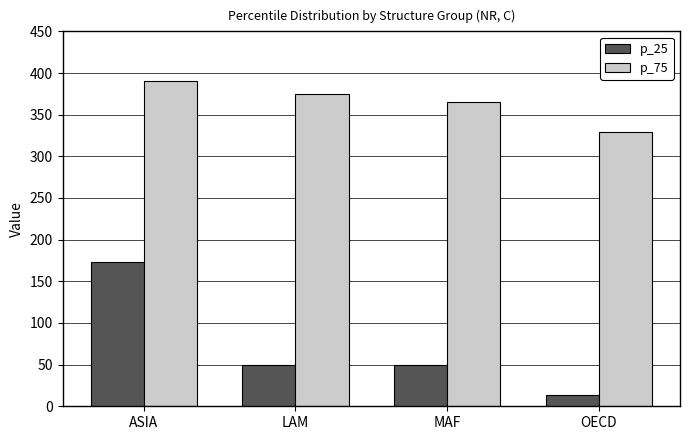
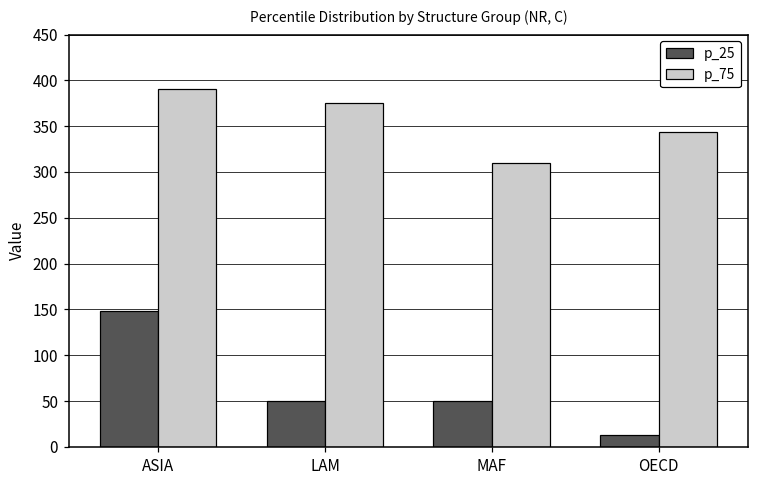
  {
    "p_25": {
-     "ASIA": 170,
+     "ASIA": 150,
      "LAM": 50,
      "MAF": 50,
      "OECD": 10
    },
    "p_75": {
      "ASIA": 390,
      "LAM": 380,
-     "MAF": 370,
-     "OECD": 330
+     "MAF": 310,
+     "OECD": 340
    }
  }
